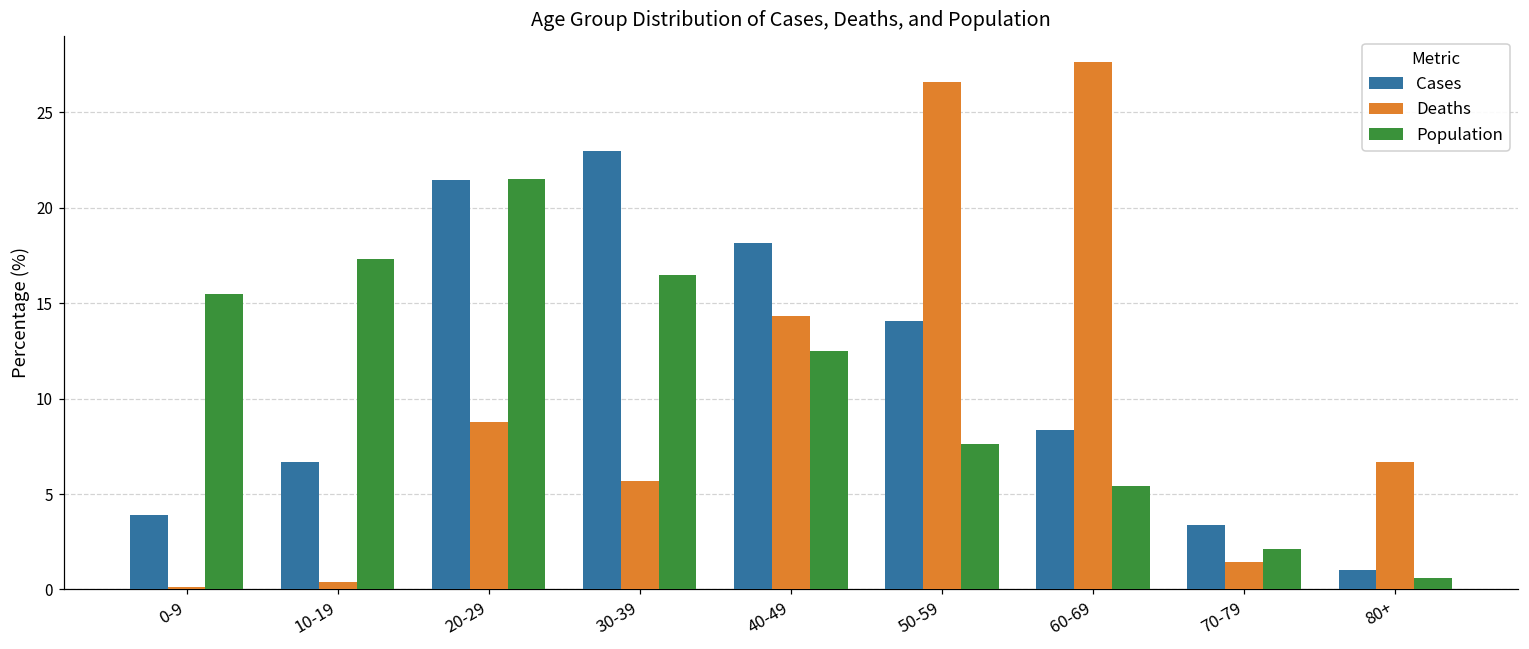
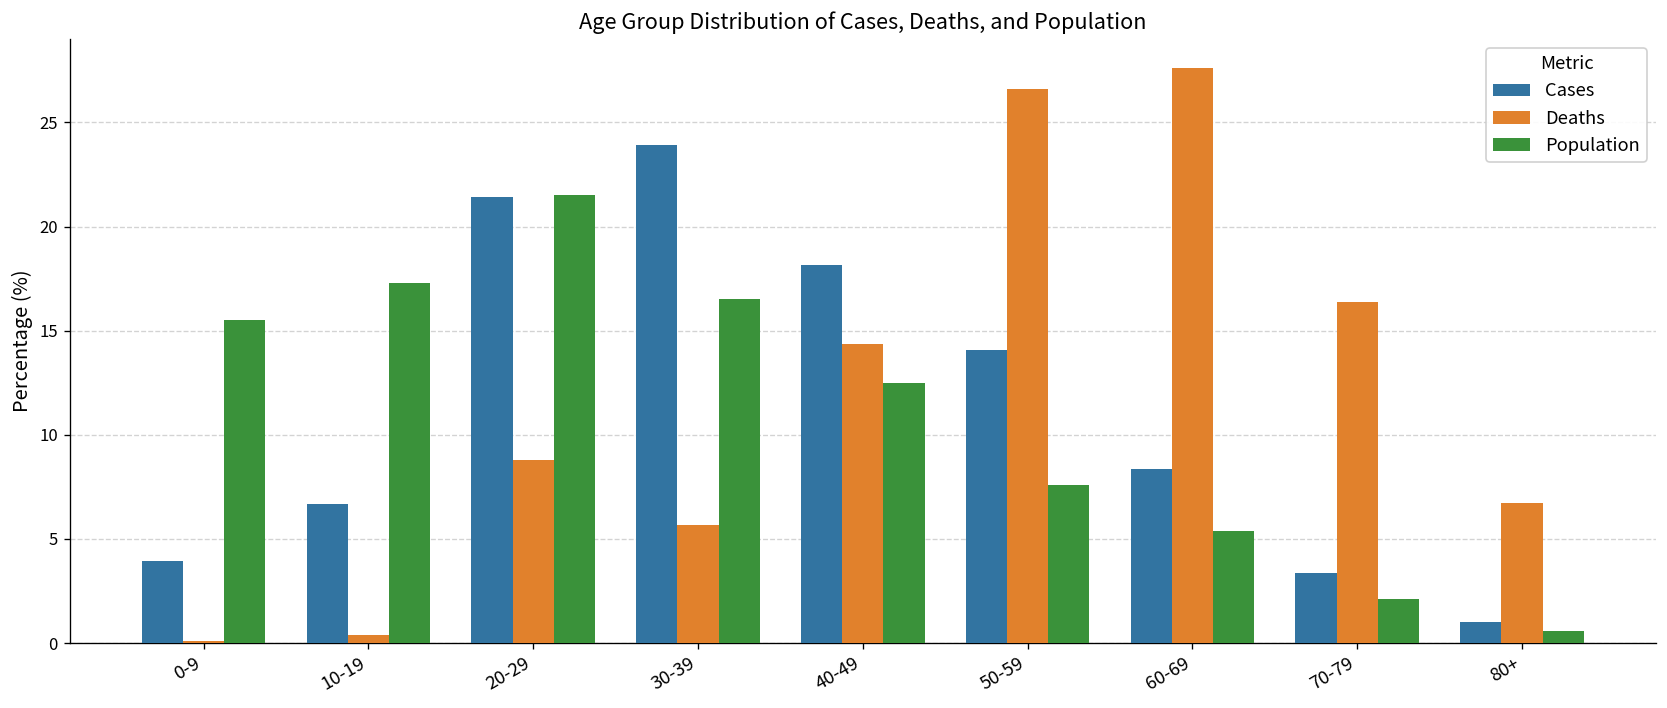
  {
    "Cases": {
      "0-9": 3.9,
      "10-19": 6.7,
      "20-29": 21.4,
-     "30-39": 23.0,
+     "30-39": 23.9,
      "40-49": 18.2,
      "50-59": 14.1,
      "60-69": 8.4,
      "70-79": 3.4,
      "80+": 1.0
    },
    "Deaths": {
      "10-19": 0.4,
      "20-29": 8.8,
      "30-39": 5.7,
      "40-49": 14.3,
      "50-59": 26.6,
      "60-69": 27.6,
-     "70-79": 1.5,
+     "70-79": 16.4,
      "80+": 6.7
    },
    "Population": {
      "0-9": 15.5,
      "10-19": 17.3,
      "20-29": 21.5,
      "30-39": 16.5,
      "40-49": 12.5,
      "50-59": 7.6,
      "60-69": 5.4,
      "70-79": 2.1,
      "80+": 0.6
    }
  }
